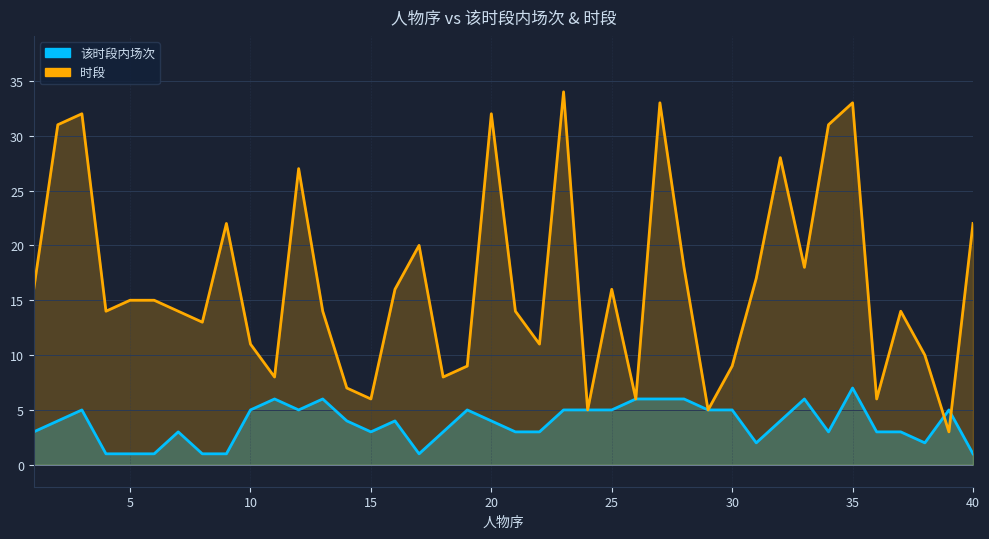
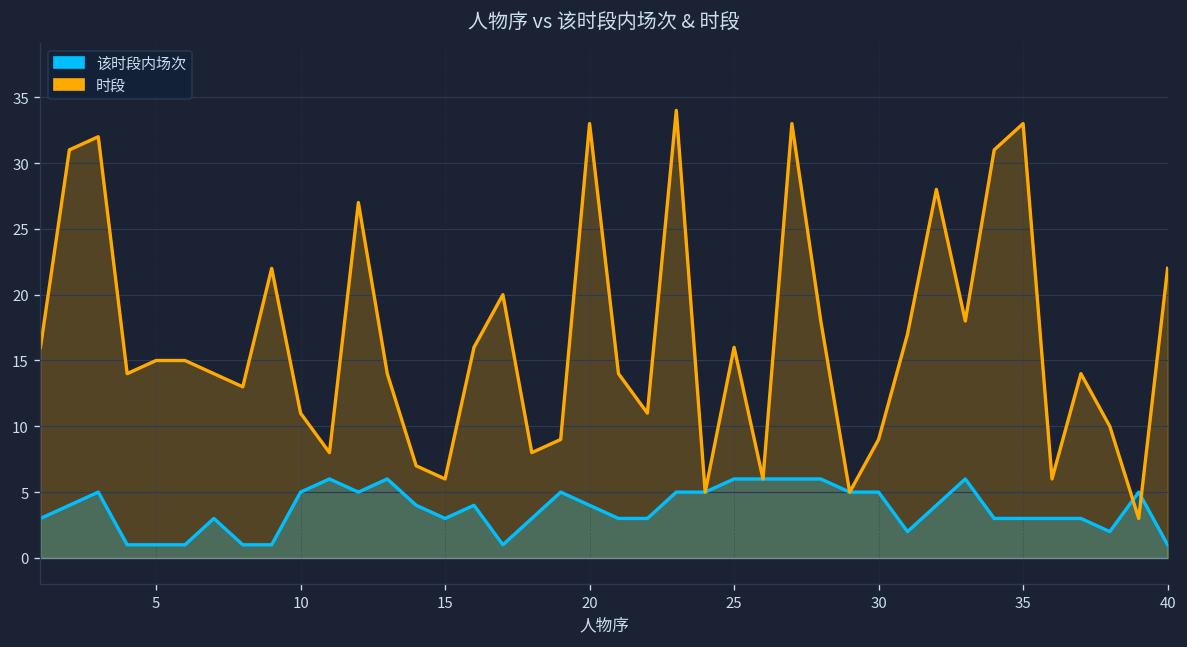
  {
    "该时段内场次": {
      "5": 1,
      "10": 5,
      "15": 3,
      "20": 4,
-     "25": 5,
+     "25": 6,
      "30": 5,
-     "35": 7,
+     "35": 3,
      "40": 1
    },
    "时段": {
      "5": 15,
      "10": 11,
      "15": 6,
-     "20": 32,
+     "20": 33,
      "25": 16,
      "30": 9,
      "35": 33,
      "40": 22
    }
  }
